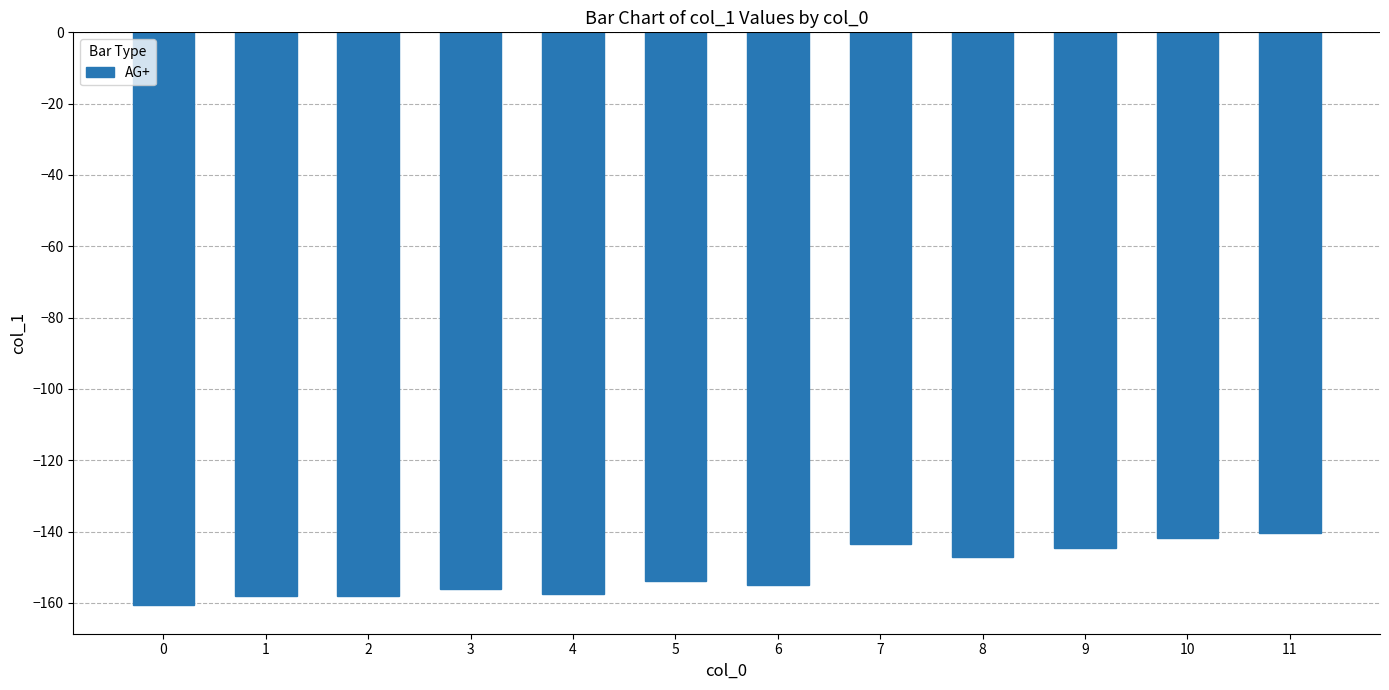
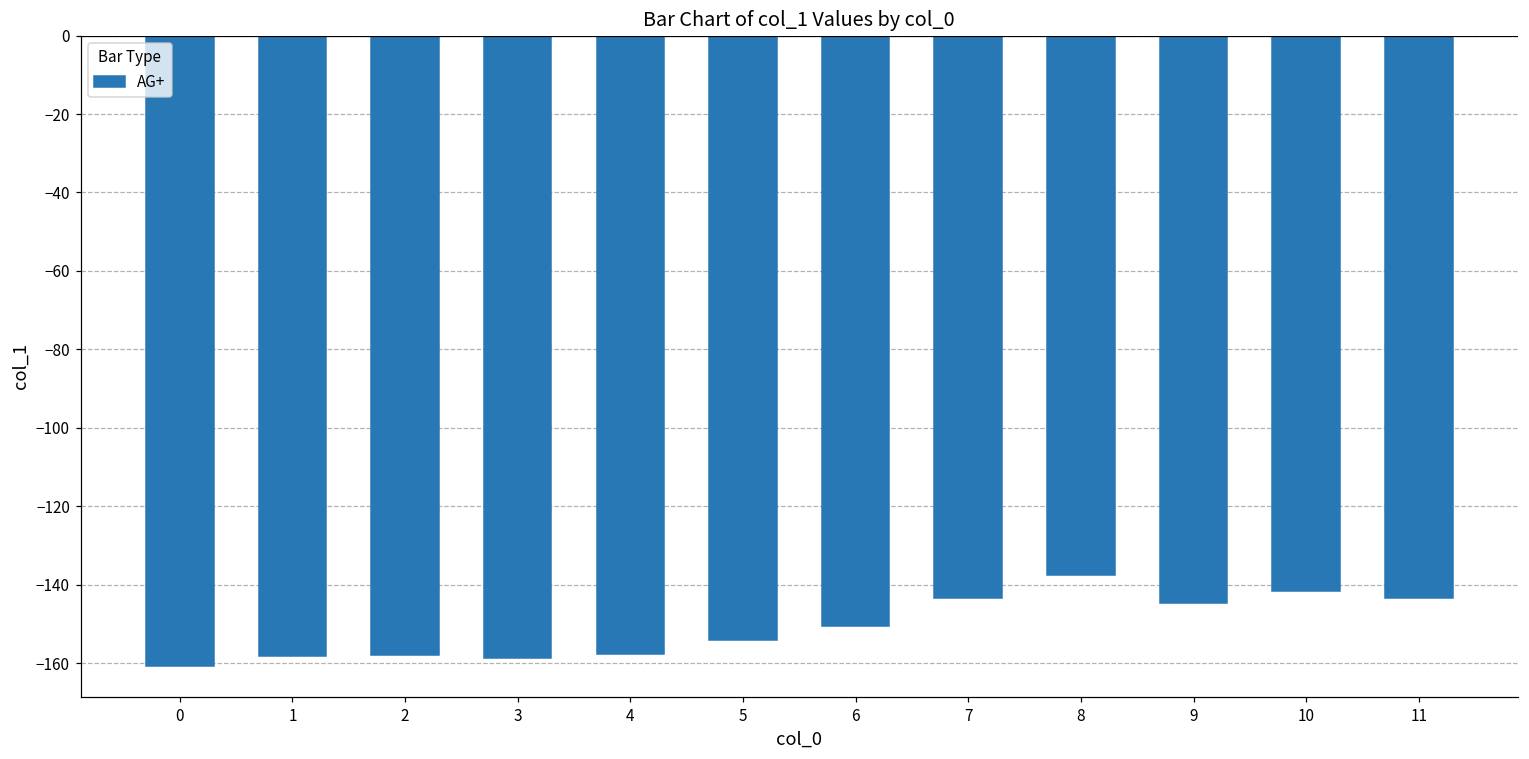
  {
    "0": -161,
    "1": -158,
    "2": -158,
-   "3": -156,
+   "3": -159,
    "4": -158,
    "5": -154,
-   "6": -155,
+   "6": -150,
    "7": -143,
-   "8": -147,
+   "8": -138,
    "9": -145,
    "10": -142,
-   "11": -140
+   "11": -143
  }
